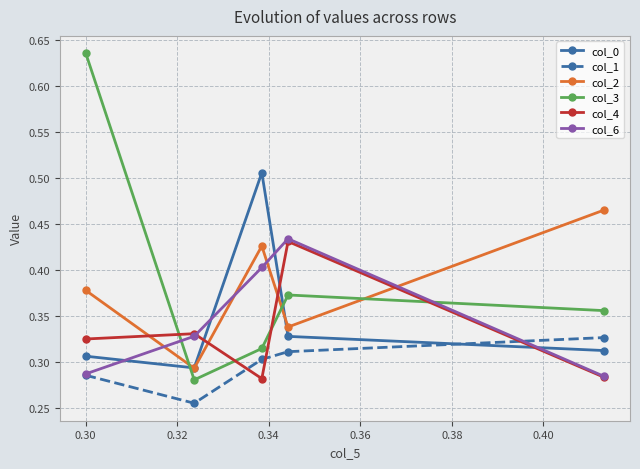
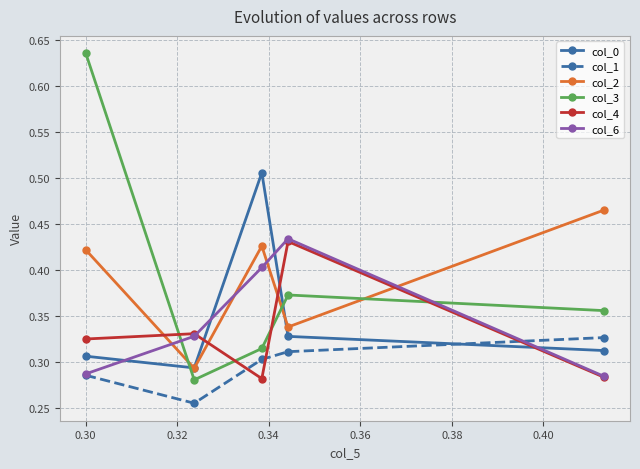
  {
    "col_2": {
-     "0.30": 0.38
+     "0.30": 0.42
    },
    "col_3": {
      "0.30": 0.64
    },
    "col_4": {
      "0.30": 0.32
    }
  }
